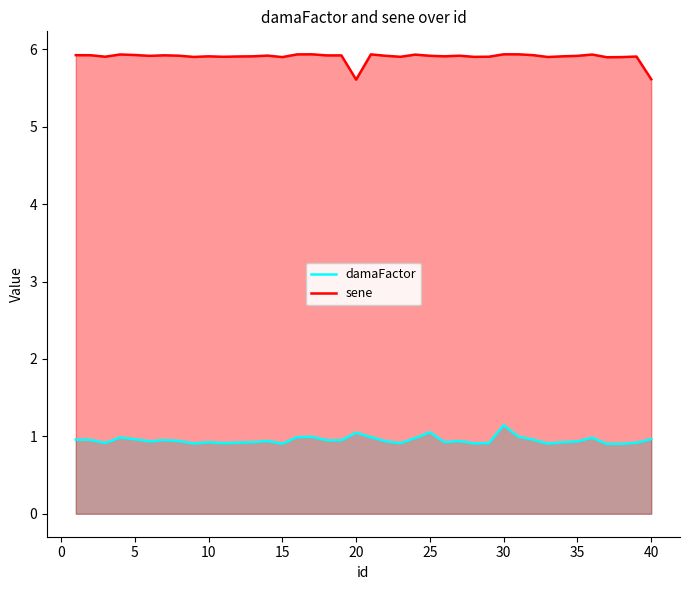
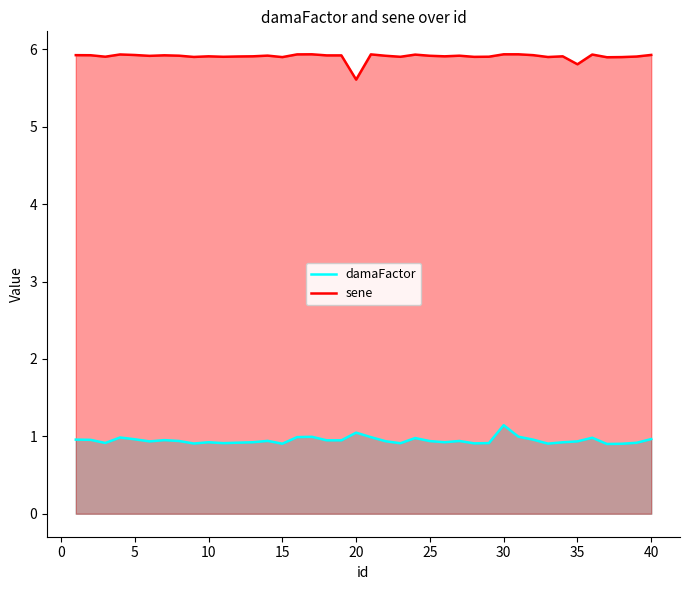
  {
    "damaFactor": {
      "5": 1.0,
      "10": 0.9,
      "15": 0.9,
      "20": 1.0,
-     "25": 1.1,
+     "25": 0.9,
      "30": 1.1,
      "35": 0.9,
      "40": 1.0
    },
    "sene": {
      "5": 5.9,
      "10": 5.9,
      "15": 5.9,
      "20": 5.6,
      "25": 5.9,
      "30": 5.9,
-     "35": 5.9,
-     "40": 5.6
+     "35": 5.8,
+     "40": 5.9
    }
  }
